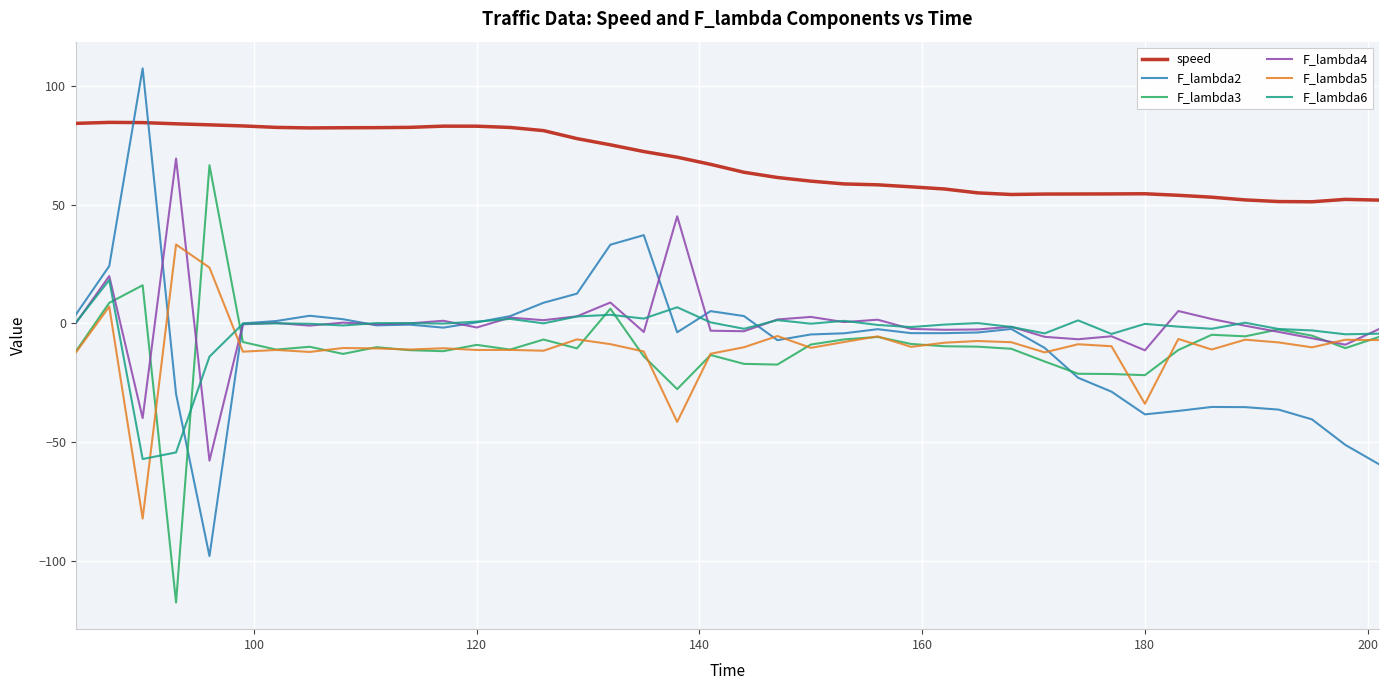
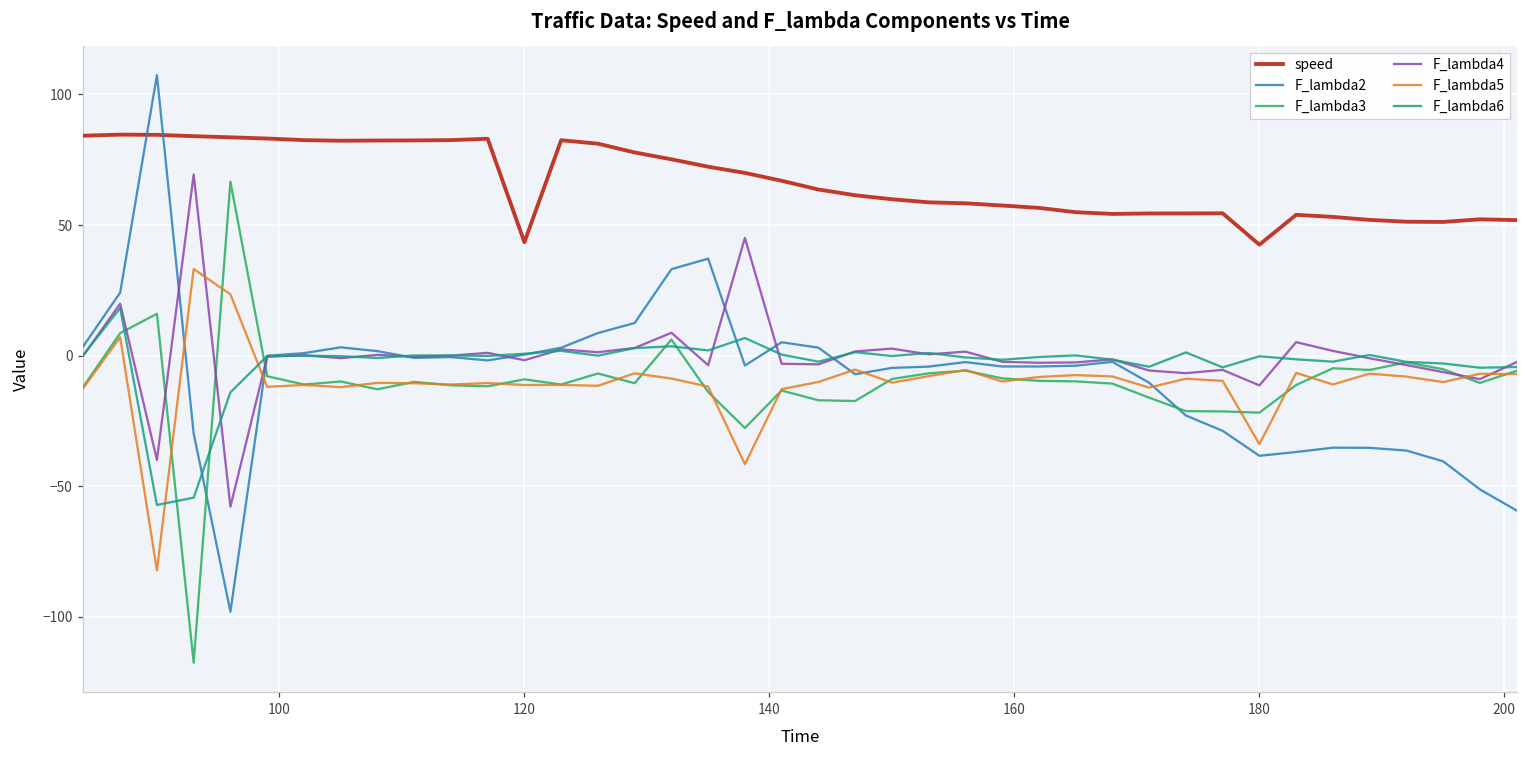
  {
    "speed": {
-     "120": 83,
-     "180": 55
+     "120": 43,
+     "180": 42
    },
    "F_lambda2": {
      "180": -38
    },
    "F_lambda4": {
      "120": -2,
      "180": -11
    },
    "F_lambda5": {
      "120": -11,
      "180": -34
    }
  }
